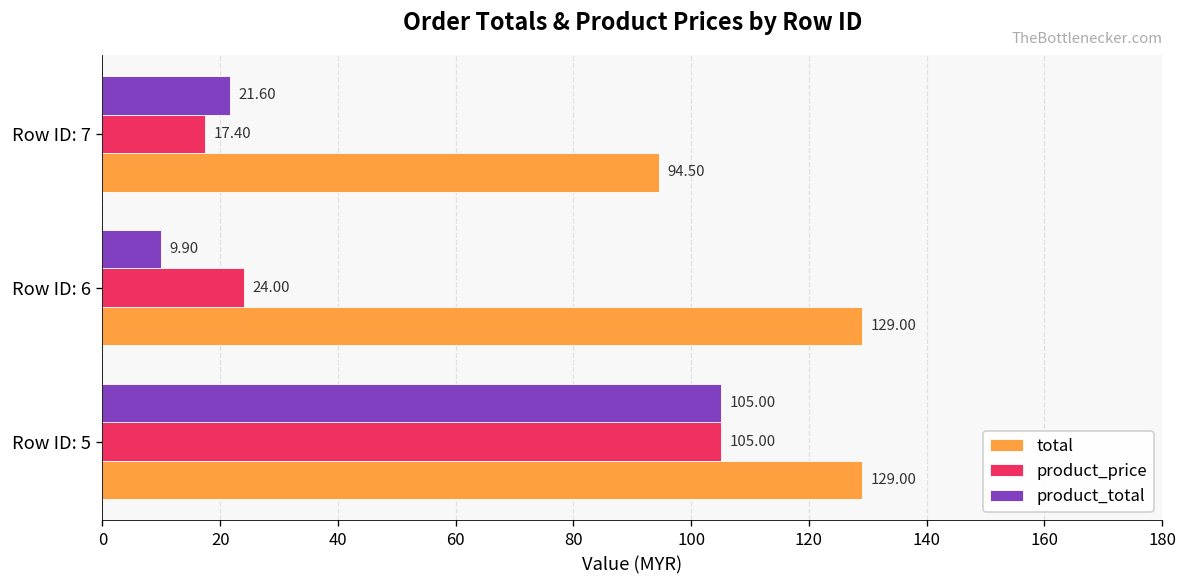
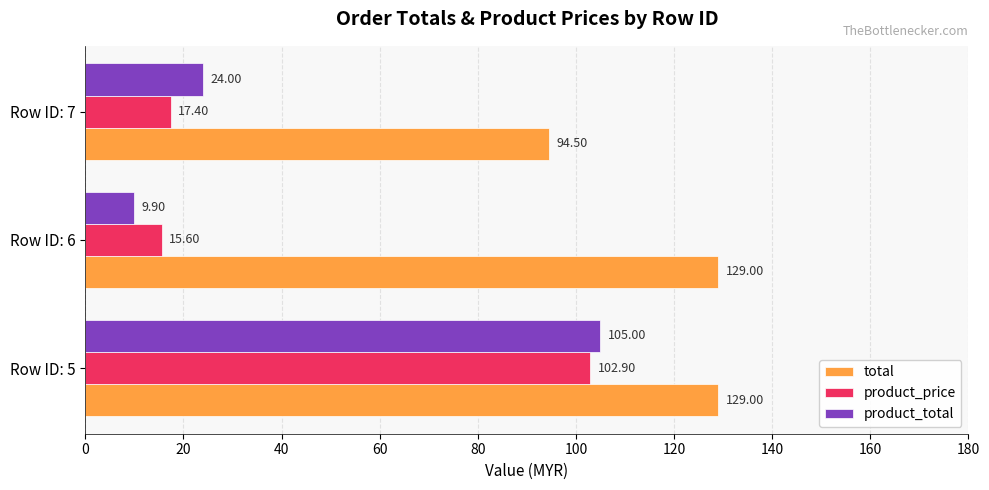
  {
    "total": {
      "Row ID: 7": 94.50,
      "Row ID: 6": 129.00,
      "Row ID: 5": 129.00
    },
    "product_price": {
      "Row ID: 7": 17.40,
-     "Row ID: 6": 24.00,
-     "Row ID: 5": 105.00
+     "Row ID: 6": 15.60,
+     "Row ID: 5": 102.90
    },
    "product_total": {
-     "Row ID: 7": 21.60,
+     "Row ID: 7": 24.00,
      "Row ID: 6": 9.90,
      "Row ID: 5": 105.00
    }
  }
